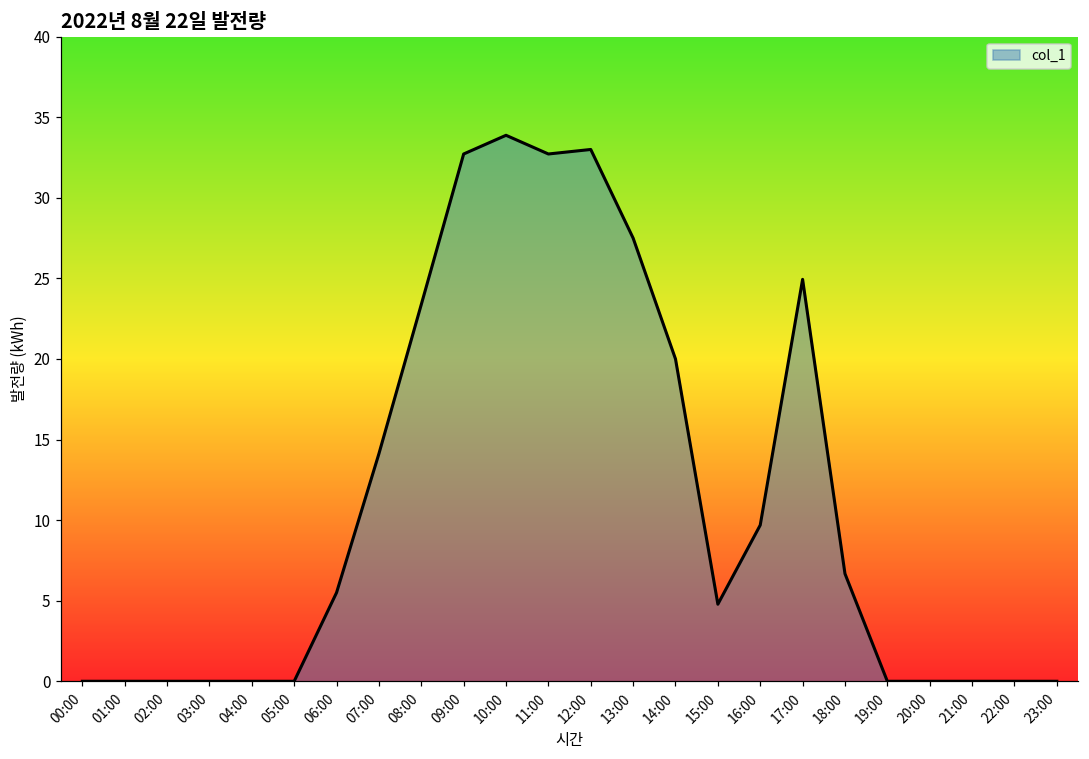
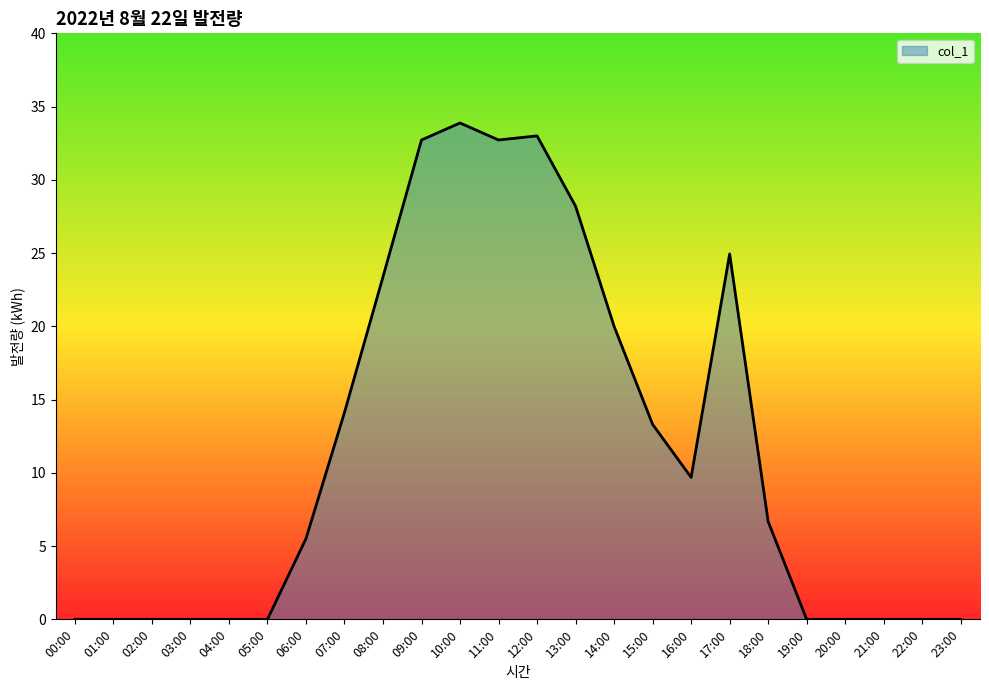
  {
    "00:00": 0.0,
    "01:00": 0.0,
    "02:00": 0.0,
    "03:00": 0.0,
    "04:00": 0.0,
    "05:00": 0.0,
    "06:00": 5.5,
    "07:00": 14.1,
    "08:00": 23.4,
    "09:00": 32.7,
    "10:00": 33.9,
    "11:00": 32.7,
    "12:00": 33.0,
-   "13:00": 27.5,
+   "13:00": 28.2,
    "14:00": 20.0,
-   "15:00": 4.8,
+   "15:00": 13.3,
    "16:00": 9.7,
    "17:00": 24.9,
    "18:00": 6.7,
    "19:00": 0.0,
    "20:00": 0.0,
    "21:00": 0.0,
    "22:00": 0.0,
    "23:00": 0.0
  }
